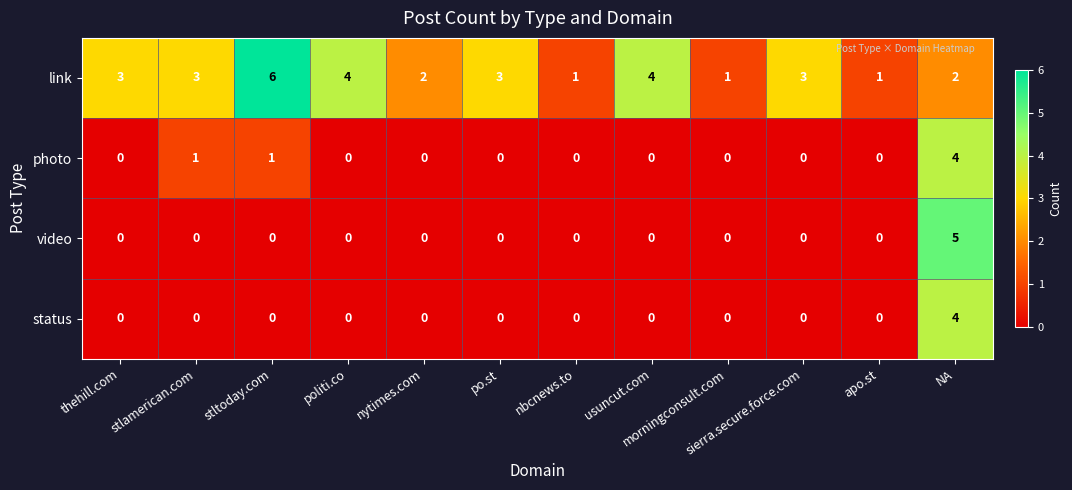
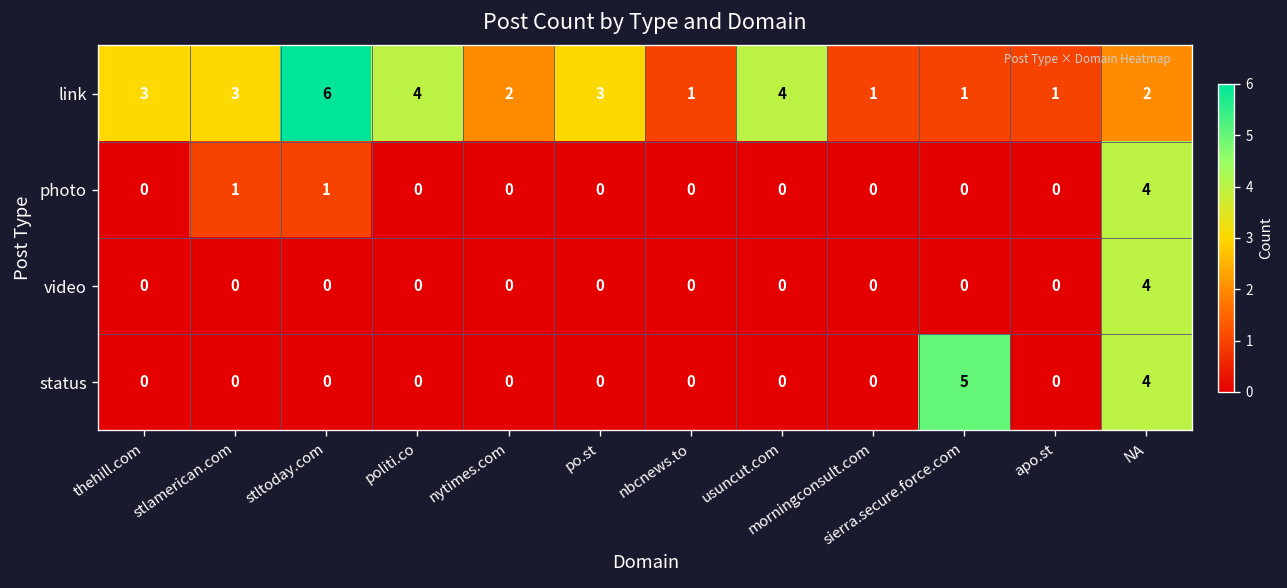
  {
    "link": {
      "thehill.com": 3,
      "stlamerican.com": 3,
      "stltoday.com": 6,
      "politi.co": 4,
      "nytimes.com": 2,
      "po.st": 3,
      "nbcnews.to": 1,
      "usuncut.com": 4,
      "morningconsult.com": 1,
-     "sierra.secure.force.com": 3,
+     "sierra.secure.force.com": 1,
      "NA": 2
    },
    "photo": {
      "thehill.com": 0,
      "stlamerican.com": 1,
      "stltoday.com": 1,
      "politi.co": 0,
      "nytimes.com": 0,
      "po.st": 0,
      "nbcnews.to": 0,
      "usuncut.com": 0,
      "morningconsult.com": 0,
      "sierra.secure.force.com": 0,
      "apo.st": 0,
      "NA": 4
    },
    "video": {
      "thehill.com": 0,
      "stlamerican.com": 0,
      "stltoday.com": 0,
      "politi.co": 0,
      "nytimes.com": 0,
      "po.st": 0,
      "nbcnews.to": 0,
      "usuncut.com": 0,
      "morningconsult.com": 0,
      "sierra.secure.force.com": 0,
      "apo.st": 0,
-     "NA": 5
+     "NA": 4
    },
    "status": {
      "thehill.com": 0,
      "stlamerican.com": 0,
      "stltoday.com": 0,
      "politi.co": 0,
      "nytimes.com": 0,
      "po.st": 0,
      "nbcnews.to": 0,
      "usuncut.com": 0,
      "morningconsult.com": 0,
-     "sierra.secure.force.com": 0,
+     "sierra.secure.force.com": 5,
      "apo.st": 0,
      "NA": 4
    }
  }
